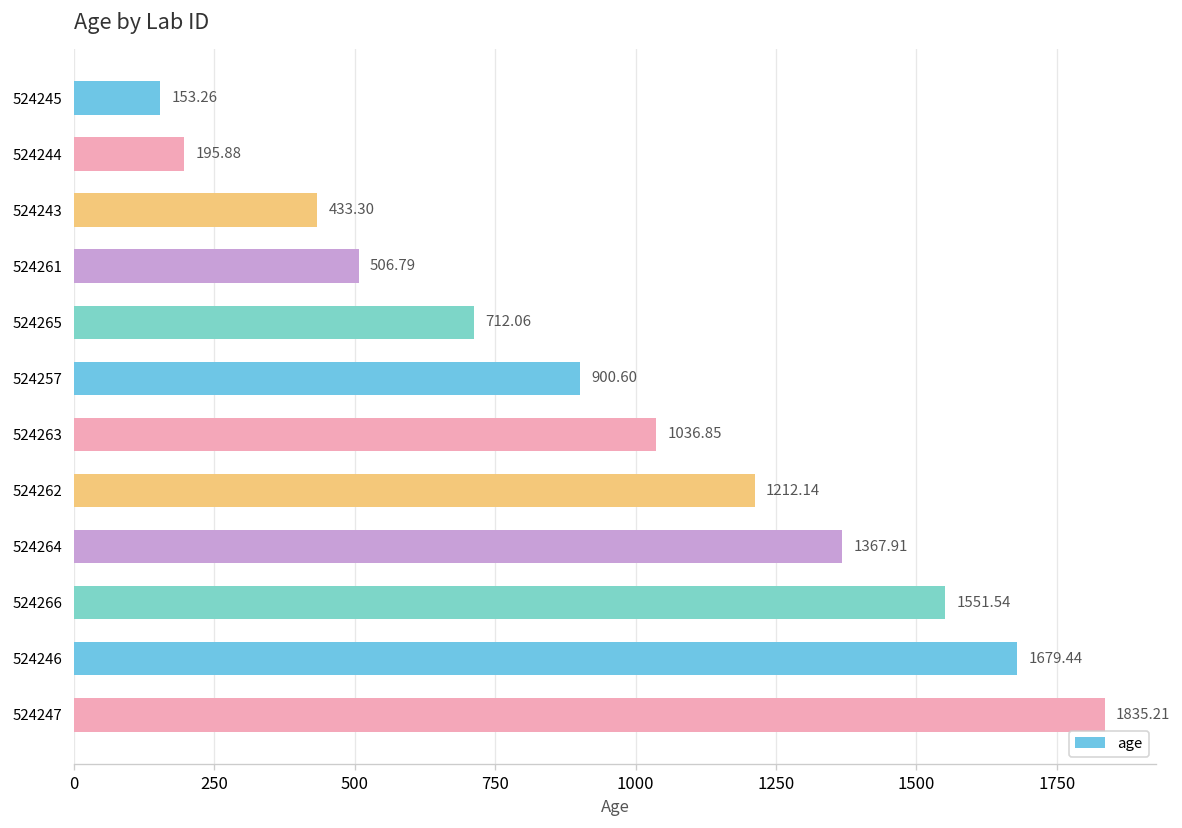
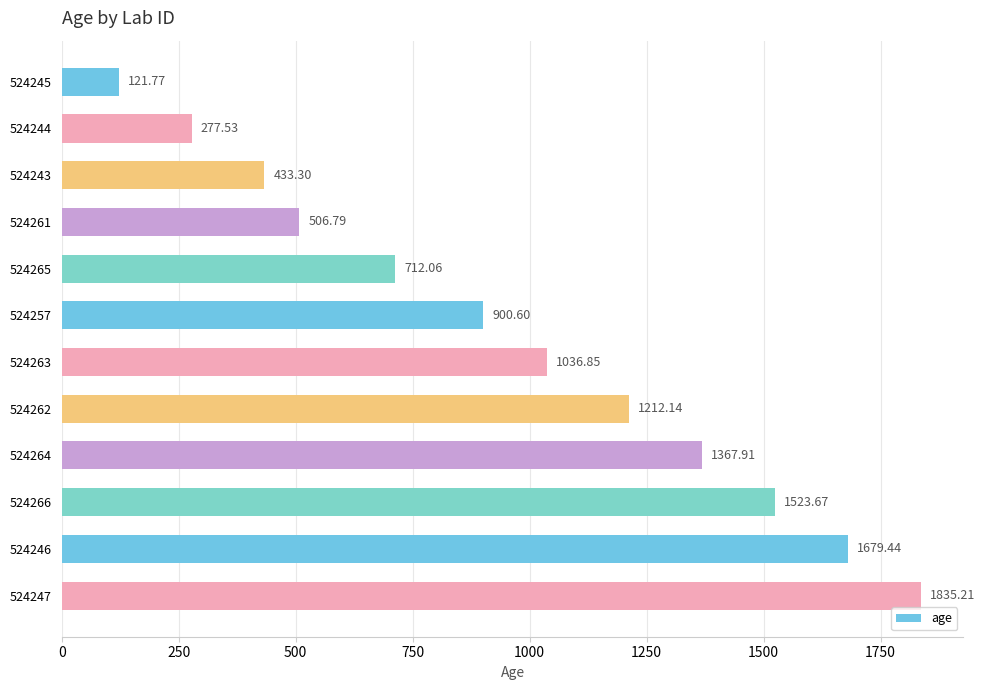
  {
-   "524245": 153.26,
-   "524244": 195.88,
+   "524245": 121.77,
+   "524244": 277.53,
    "524243": 433.30,
    "524261": 506.79,
    "524265": 712.06,
    "524257": 900.60,
    "524263": 1036.85,
    "524262": 1212.14,
    "524264": 1367.91,
-   "524266": 1551.54,
+   "524266": 1523.67,
    "524246": 1679.44,
    "524247": 1835.21
  }
